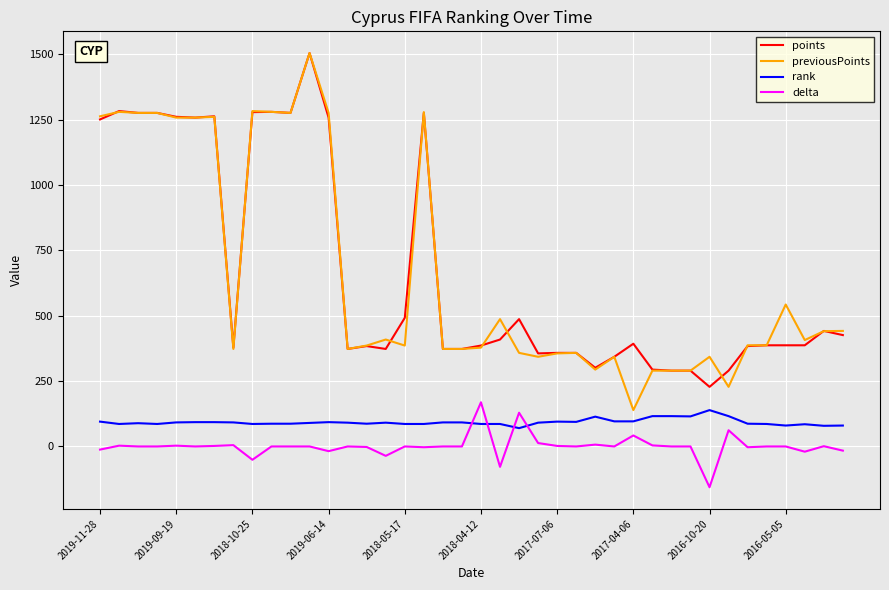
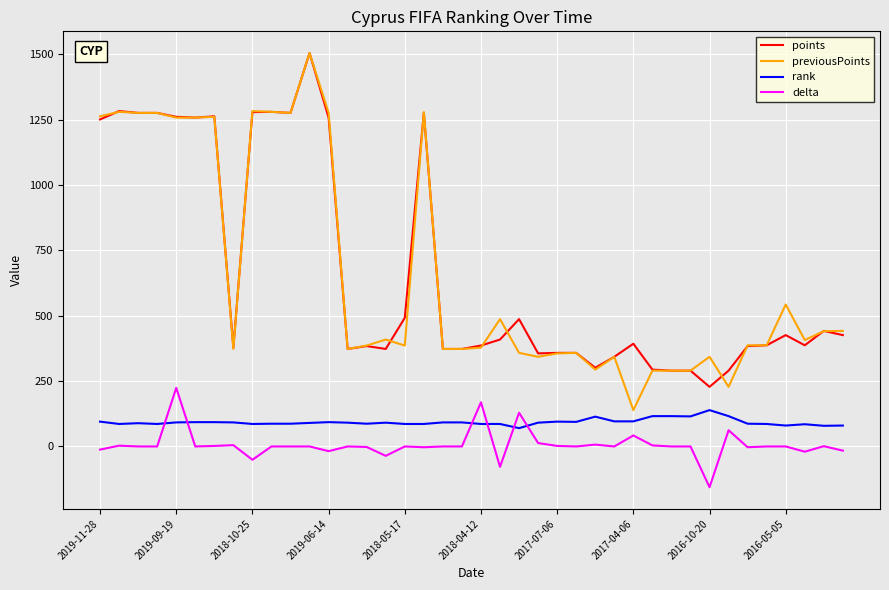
  {
    "points": {
      "2019-11-28": 1250,
      "2019-06-14": 1260,
      "2018-05-17": 490,
      "2017-04-06": 390,
      "2016-10-20": 230,
-     "2016-05-05": 390
+     "2016-05-05": 430
    },
    "previousPoints": {
      "2019-11-28": 1260,
      "2019-06-14": 1280,
      "2018-05-17": 390,
      "2017-04-06": 140,
      "2016-10-20": 340,
      "2016-05-05": 540
    },
    "rank": {
      "2019-11-28": 100,
      "2019-09-19": 90,
      "2018-10-25": 90,
      "2019-06-14": 90,
      "2018-05-17": 90,
      "2018-04-12": 90,
      "2017-07-06": 100,
      "2017-04-06": 100,
      "2016-10-20": 140,
      "2016-05-05": 80
    },
    "delta": {
      "2019-11-28": -10,
-     "2019-09-19": 0,
+     "2019-09-19": 220,
      "2018-10-25": -50,
      "2019-06-14": -20,
      "2018-05-17": 0,
      "2018-04-12": 170,
      "2017-07-06": 0,
      "2017-04-06": 40,
      "2016-10-20": -160,
      "2016-05-05": 0
    }
  }
